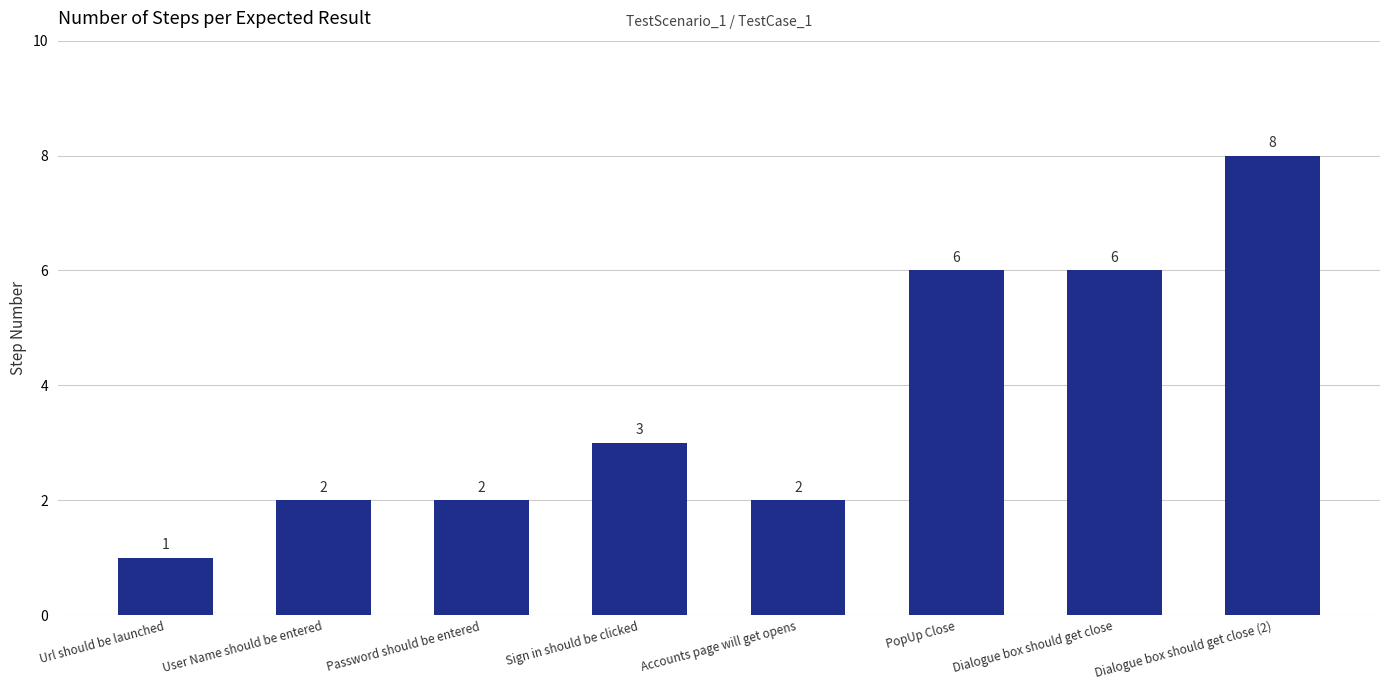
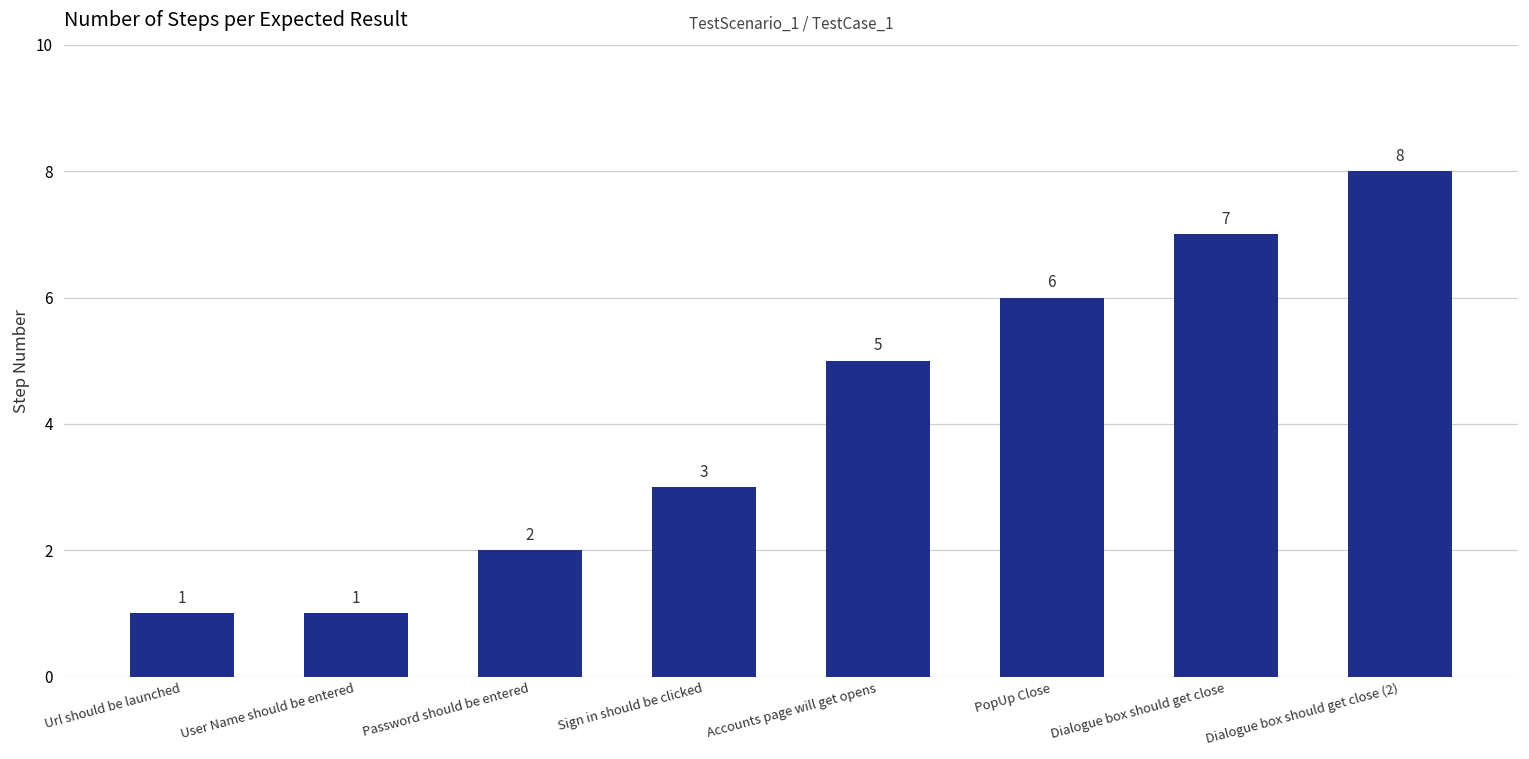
  {
    "Url should be launched": 1,
-   "User Name should be entered": 2,
+   "User Name should be entered": 1,
    "Password should be entered": 2,
    "Sign in should be clicked": 3,
-   "Accounts page will get opens": 2,
+   "Accounts page will get opens": 5,
    "PopUp Close": 6,
-   "Dialogue box should get close": 6,
+   "Dialogue box should get close": 7,
    "Dialogue box should get close (2)": 8
  }
